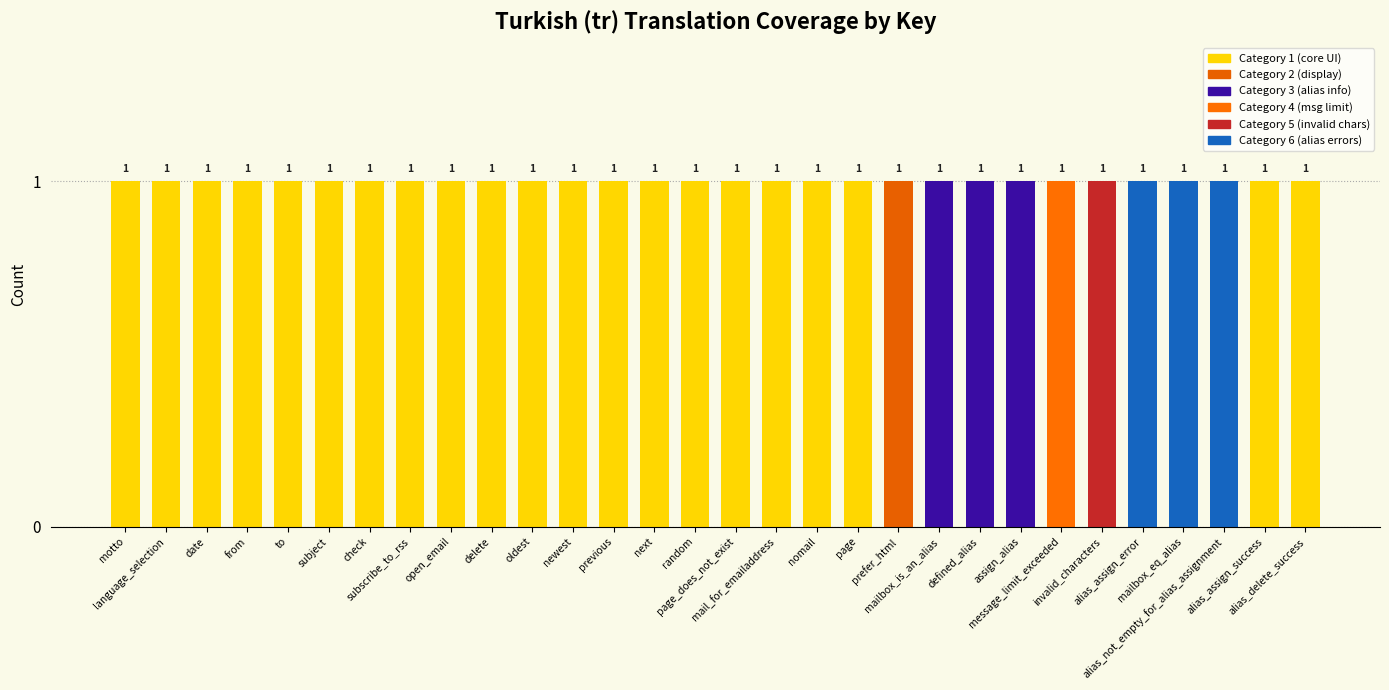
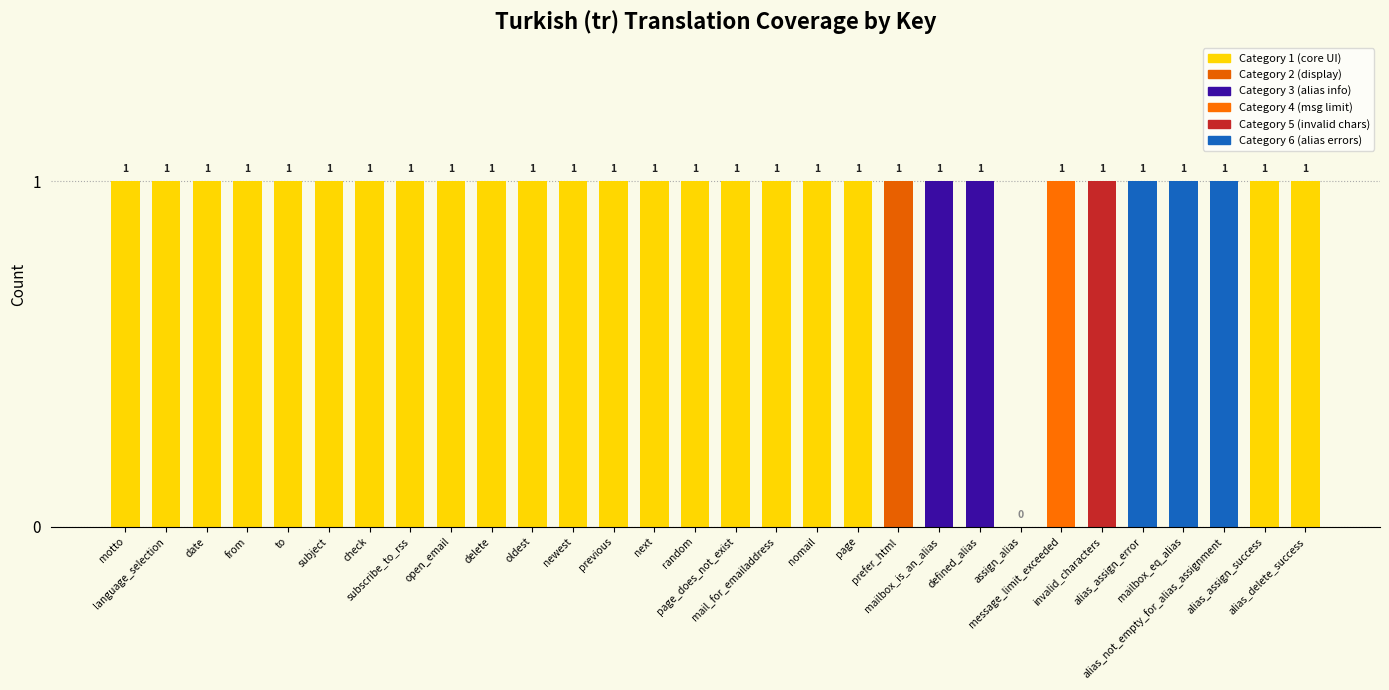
  {
    "motto": 1,
    "language_selection": 1,
    "date": 1,
    "from": 1,
    "to": 1,
    "subject": 1,
    "check": 1,
    "subscribe_to_rss": 1,
    "open_email": 1,
    "delete": 1,
    "oldest": 1,
    "newest": 1,
    "previous": 1,
    "next": 1,
    "random": 1,
    "page_does_not_exist": 1,
    "mail_for_emailaddress": 1,
    "nomail": 1,
    "page": 1,
    "prefer_html": 1,
    "mailbox_is_an_alias": 1,
    "defined_alias": 1,
-   "assign_alias": 1,
+   "assign_alias": 0,
    "message_limit_exceeded": 1,
    "invalid_characters": 1,
    "alias_assign_error": 1,
    "mailbox_eq_alias": 1,
    "alias_not_empty_for_alias_assignment": 1,
    "alias_assign_success": 1,
    "alias_delete_success": 1
  }
